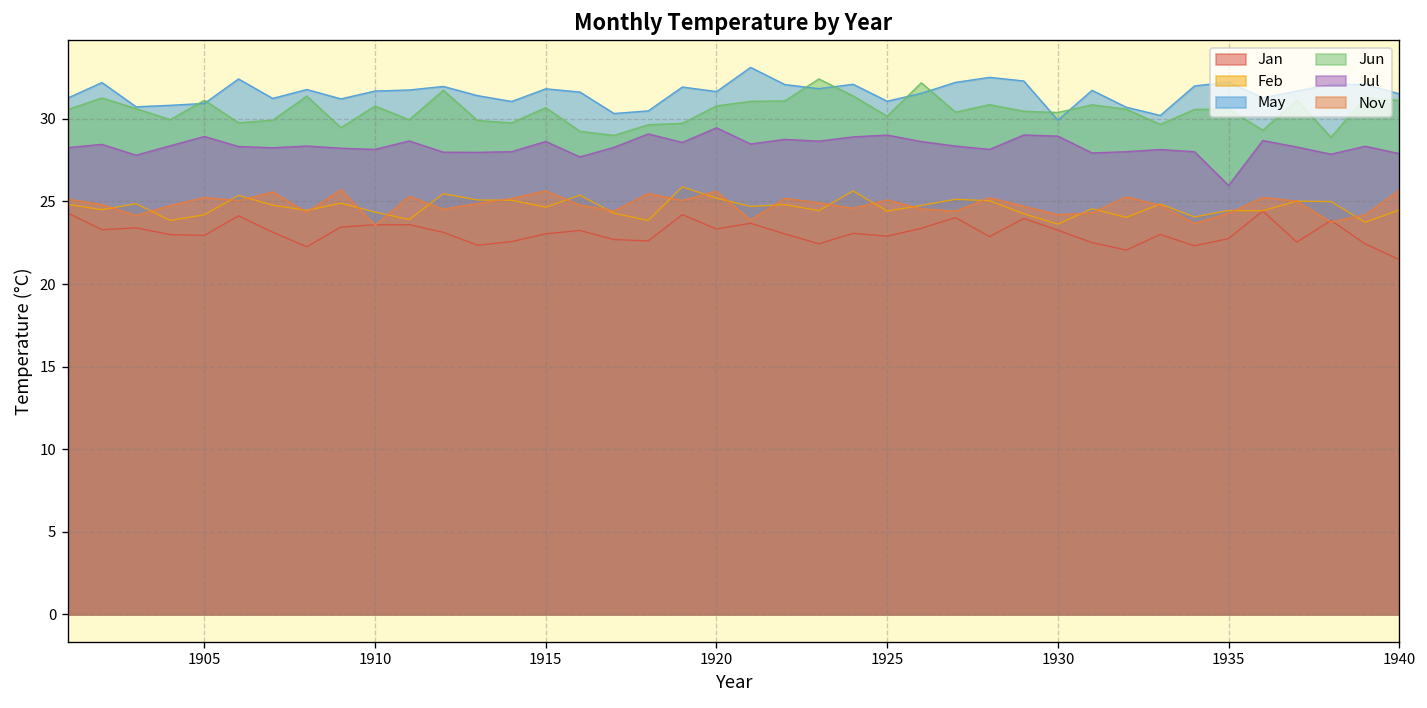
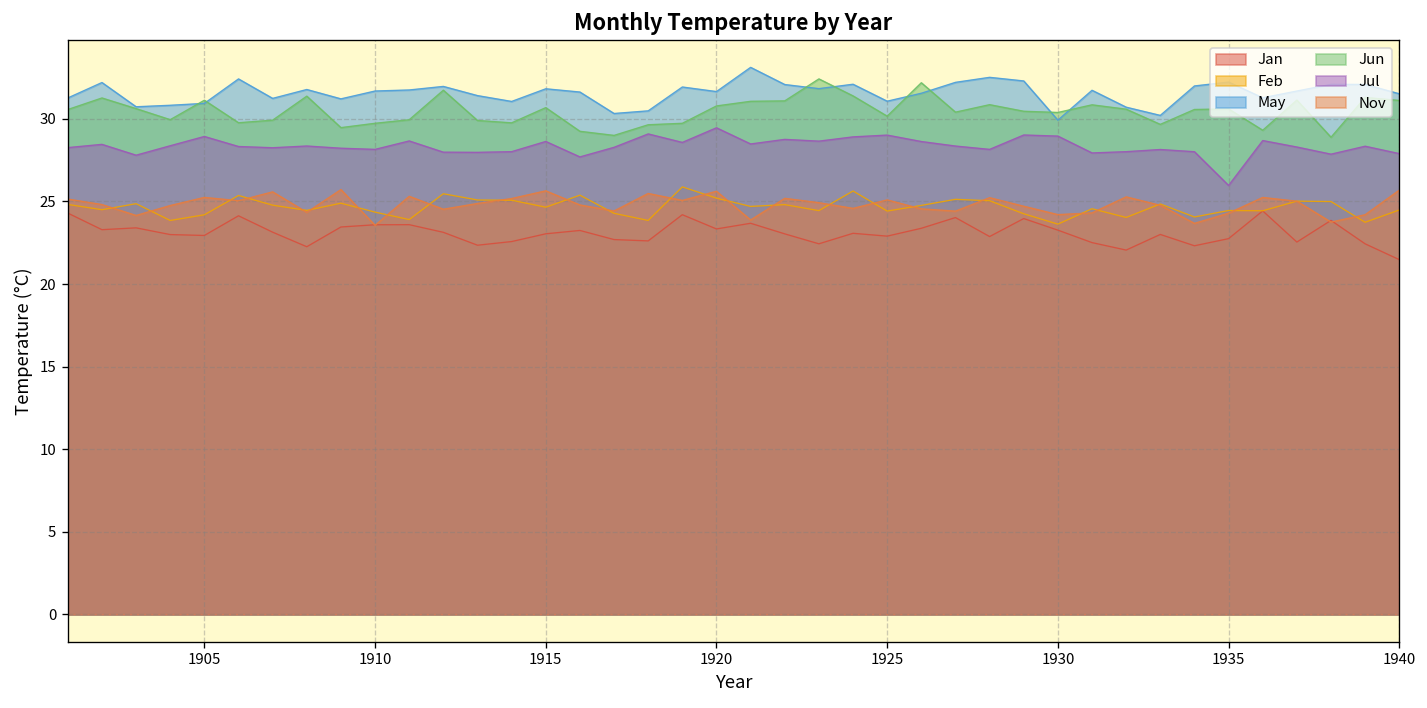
  {
    "May": {
      "1905": 30.9,
      "1910": 31.7,
      "1915": 31.8,
      "1920": 31.7,
      "1925": 31.1,
      "1930": 29.9,
      "1940": 31.5
    },
    "Jun": {
      "1905": 31.1,
-     "1910": 30.8,
+     "1910": 29.7,
      "1915": 30.7,
      "1920": 30.8,
      "1925": 30.2,
      "1930": 30.4,
      "1940": 31.1
    },
    "Jul": {
      "1905": 28.9,
      "1910": 28.2,
      "1915": 28.6,
      "1920": 29.5,
      "1925": 29.0,
      "1930": 29.0,
      "1935": 26.0,
      "1940": 27.9
    }
  }
